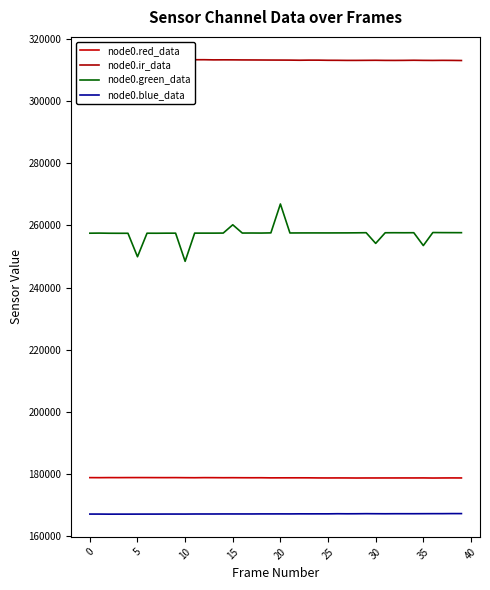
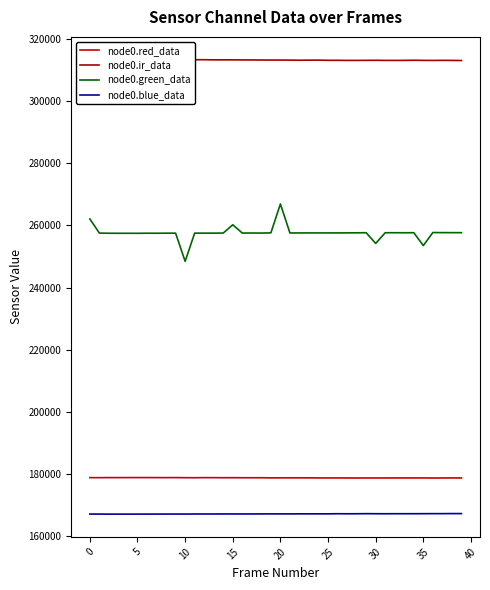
  {
    "node0.green_data": {
-     "0": 257000,
-     "5": 250000,
+     "0": 262000,
+     "5": 257000,
      "10": 248000,
      "15": 260000,
      "20": 267000,
      "25": 258000,
      "30": 254000,
      "35": 254000
    },
    "node0.blue_data": {
      "0": 167000,
      "5": 167000,
      "10": 167000,
      "15": 167000,
      "20": 167000,
      "25": 167000,
      "30": 167000,
      "35": 167000
    }
  }
